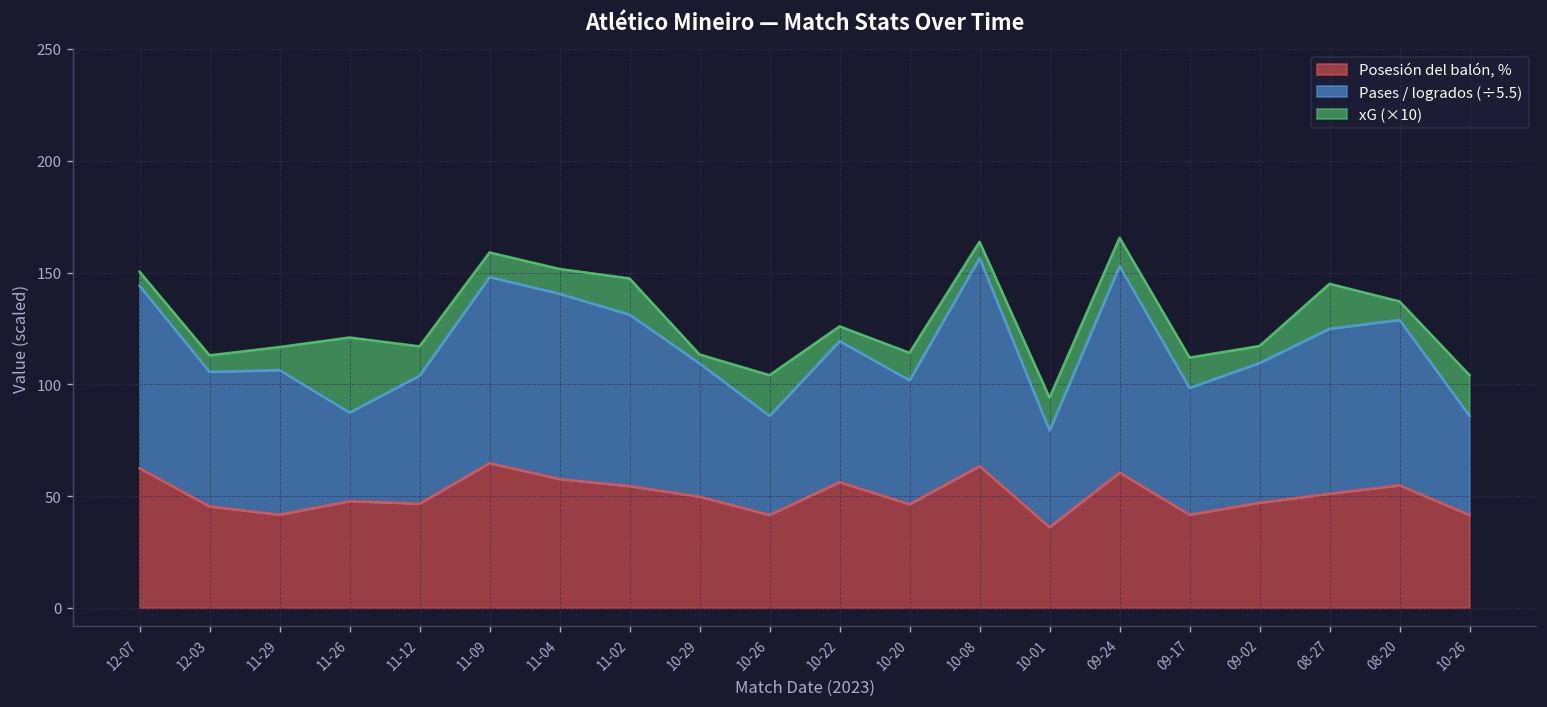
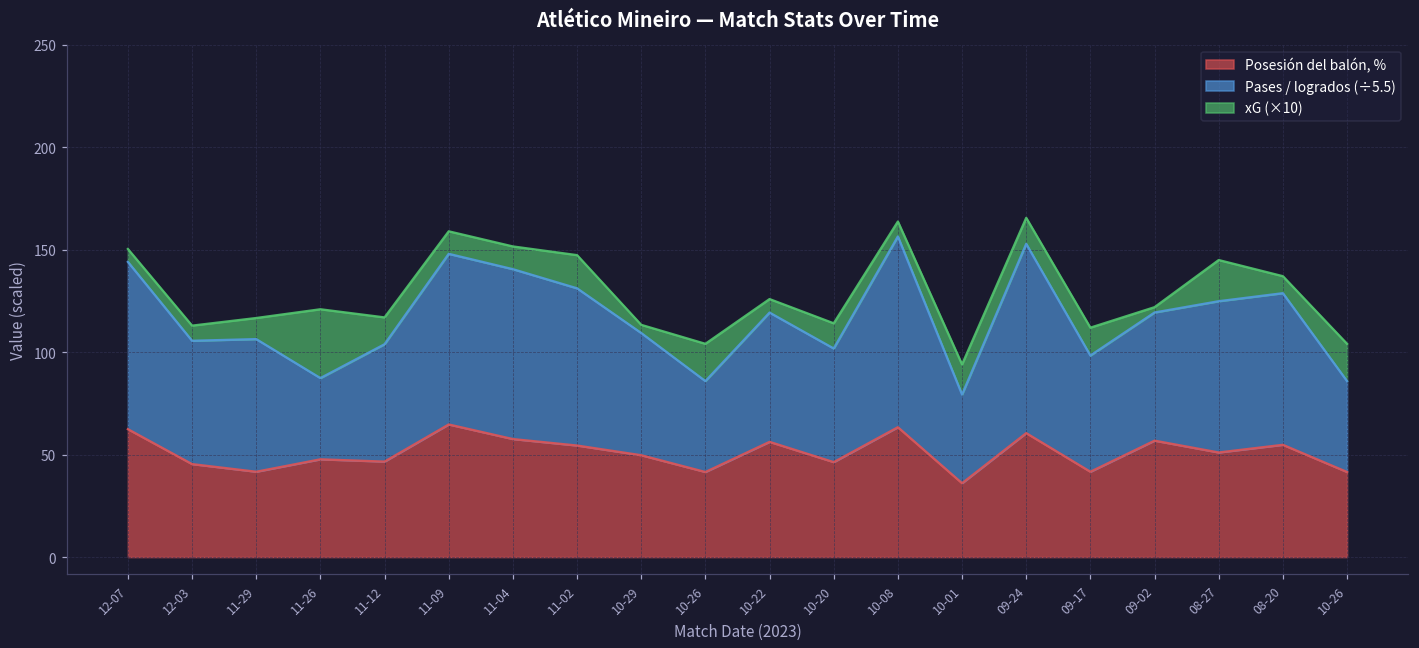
  {
    "Posesión del balón, %": {
      "12-07": 62,
      "12-03": 45,
      "11-29": 42,
      "11-26": 48,
      "11-12": 47,
      "11-09": 65,
      "11-04": 58,
      "11-02": 54,
      "10-29": 50,
      "10-22": 56,
      "10-20": 46,
      "10-08": 63,
      "10-01": 36,
      "09-24": 61,
      "09-17": 42,
-     "09-02": 47,
+     "09-02": 57,
      "08-27": 51,
      "08-20": 55
    },
    "Pases / logrados (÷5.5)": {
      "12-07": 82,
      "12-03": 60,
      "11-29": 65,
      "11-26": 40,
      "11-12": 57,
      "11-09": 83,
      "11-04": 83,
      "11-02": 77,
      "10-29": 60,
      "10-22": 63,
      "10-20": 55,
      "10-08": 93,
      "10-01": 43,
      "09-24": 92,
      "09-17": 57,
      "09-02": 63,
      "08-27": 74,
      "08-20": 74
    },
    "xG (×10)": {
      "12-07": 6,
      "12-03": 7,
      "11-29": 10,
      "11-26": 34,
      "11-12": 13,
      "11-09": 11,
      "11-04": 11,
      "11-02": 16,
      "10-29": 4,
      "10-22": 7,
      "10-20": 12,
      "10-08": 7,
      "10-01": 15,
      "09-24": 13,
      "09-17": 14,
-     "09-02": 8,
+     "09-02": 3,
      "08-27": 20,
      "08-20": 8
    }
  }
